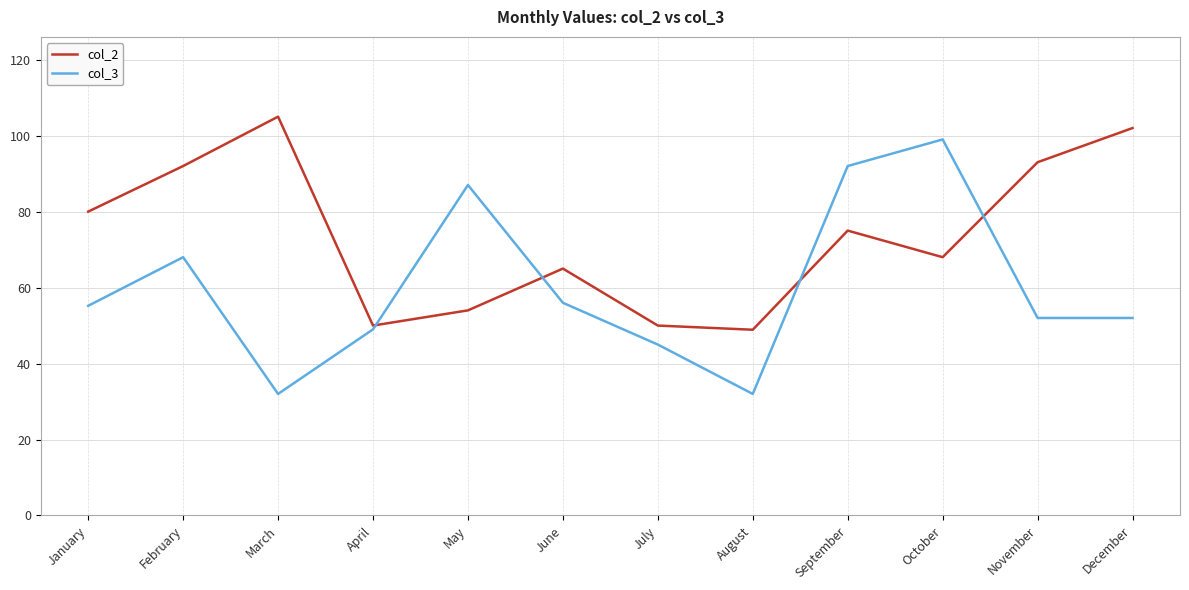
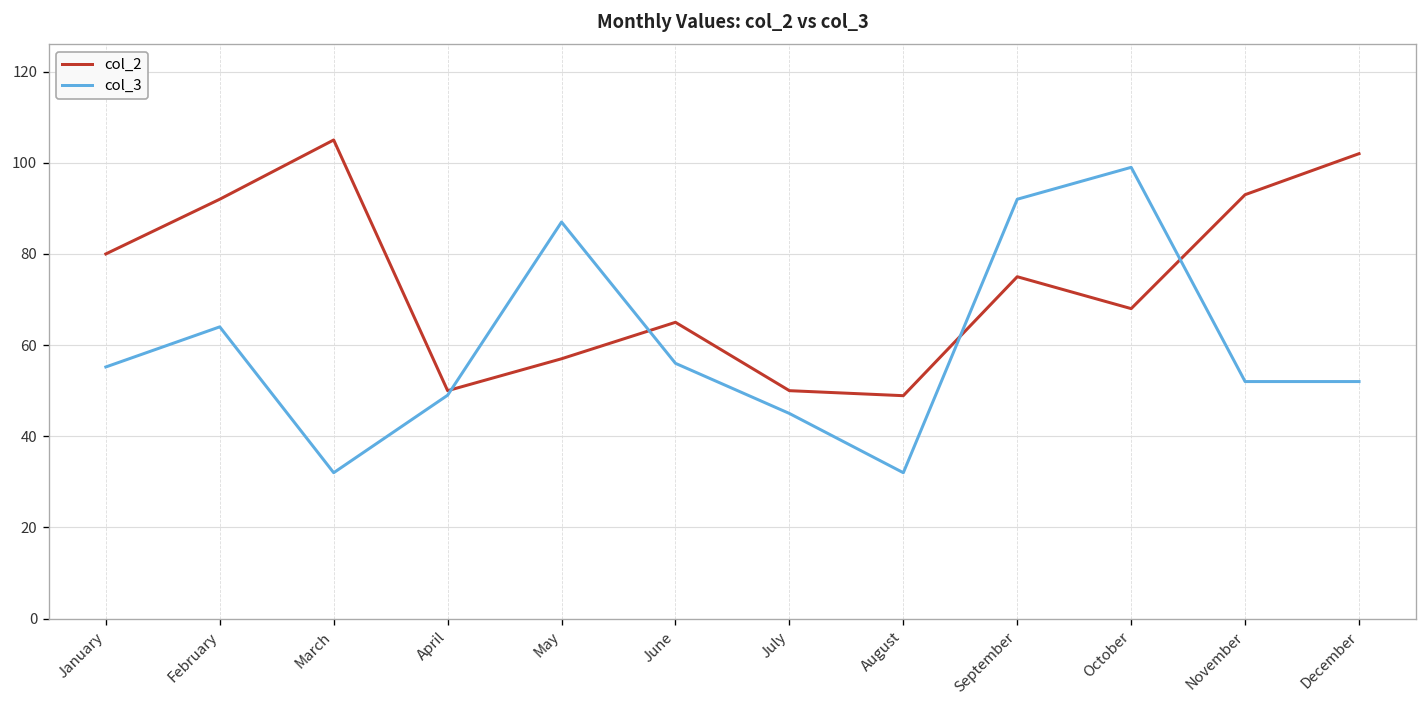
  {
    "col_2": {
      "January": 80,
      "February": 92,
      "March": 105,
      "April": 50,
-     "May": 54,
+     "May": 57,
      "June": 65,
      "July": 50,
      "August": 49,
      "September": 75,
      "October": 68,
      "November": 93,
      "December": 102
    },
    "col_3": {
      "January": 55,
-     "February": 68,
+     "February": 64,
      "March": 32,
      "April": 49,
      "May": 87,
      "June": 56,
      "July": 45,
      "August": 32,
      "September": 92,
      "October": 99,
      "November": 52,
      "December": 52
    }
  }
